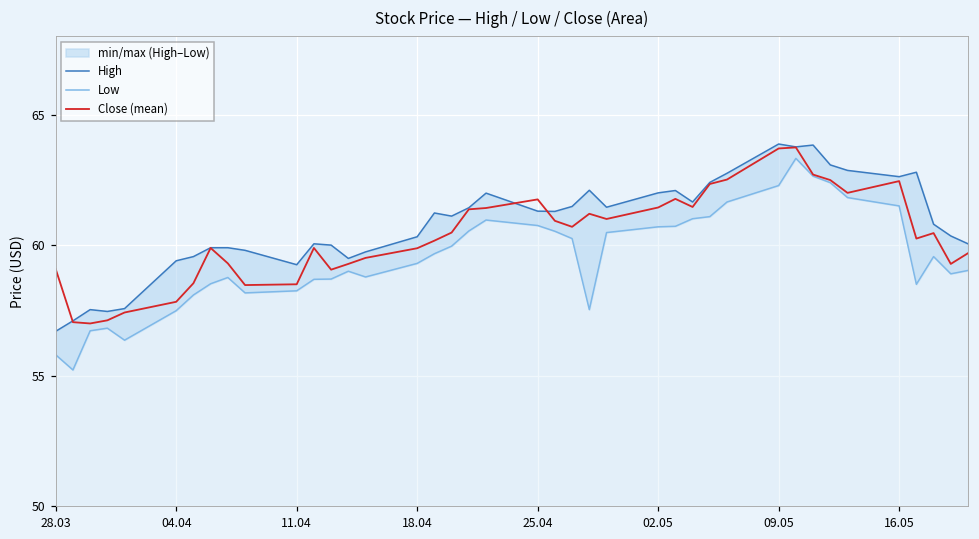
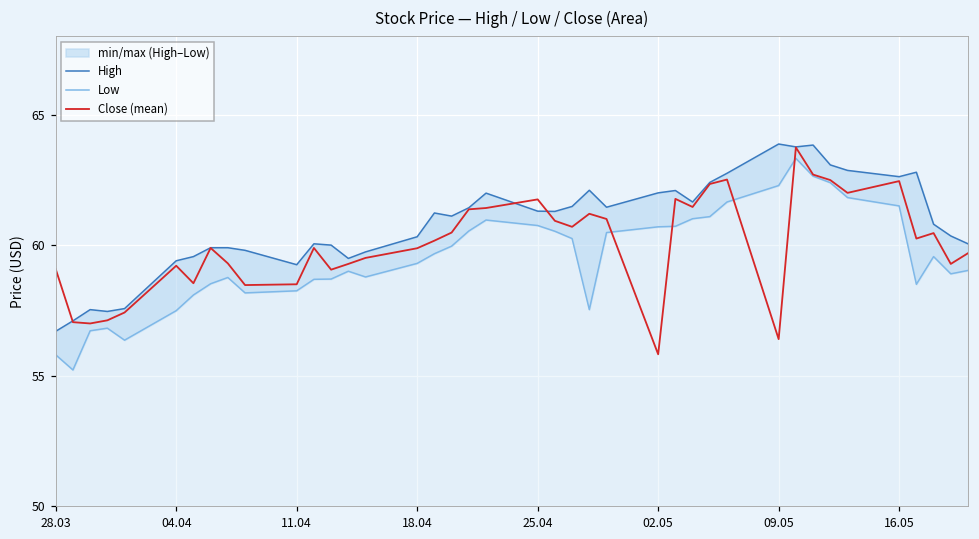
  {
    "Close (mean)": {
      "28.03": 59.1,
-     "04.04": 57.8,
+     "04.04": 59.2,
      "11.04": 58.5,
      "18.04": 59.9,
      "25.04": 61.8,
-     "02.05": 61.4,
-     "09.05": 63.7,
+     "02.05": 55.8,
+     "09.05": 56.4,
      "16.05": 62.5
    }
  }
